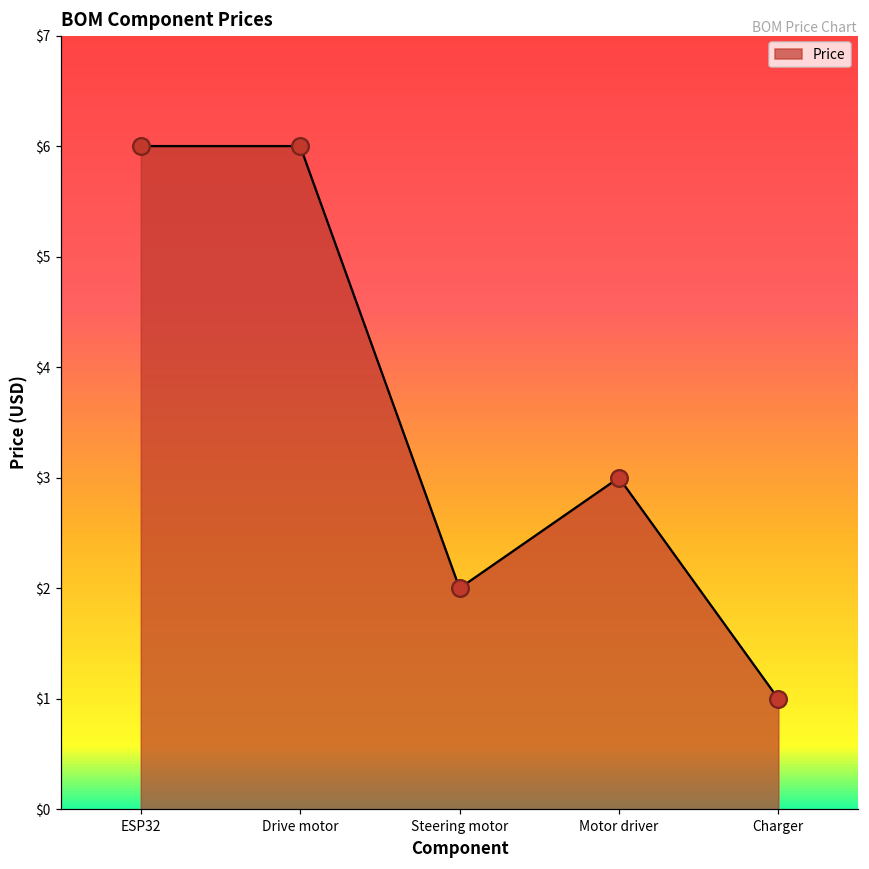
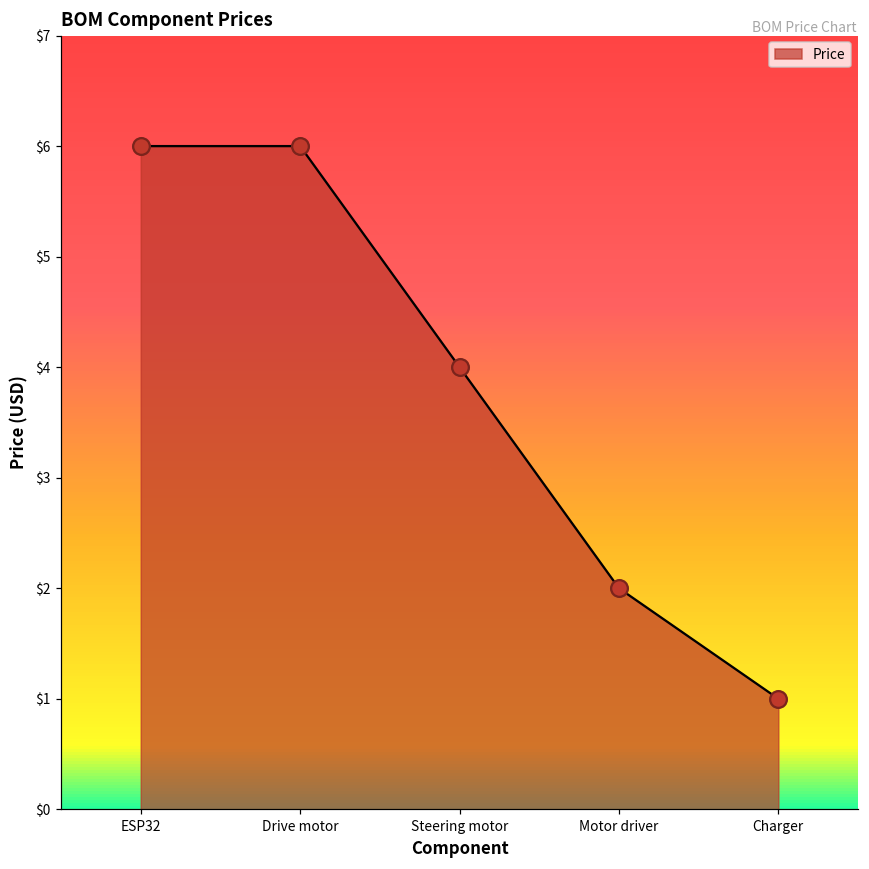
  {
    "ESP32": "$6",
    "Drive motor": "$6",
-   "Steering motor": "$2",
-   "Motor driver": "$3",
+   "Steering motor": "$4",
+   "Motor driver": "$2",
    "Charger": "$1"
  }
